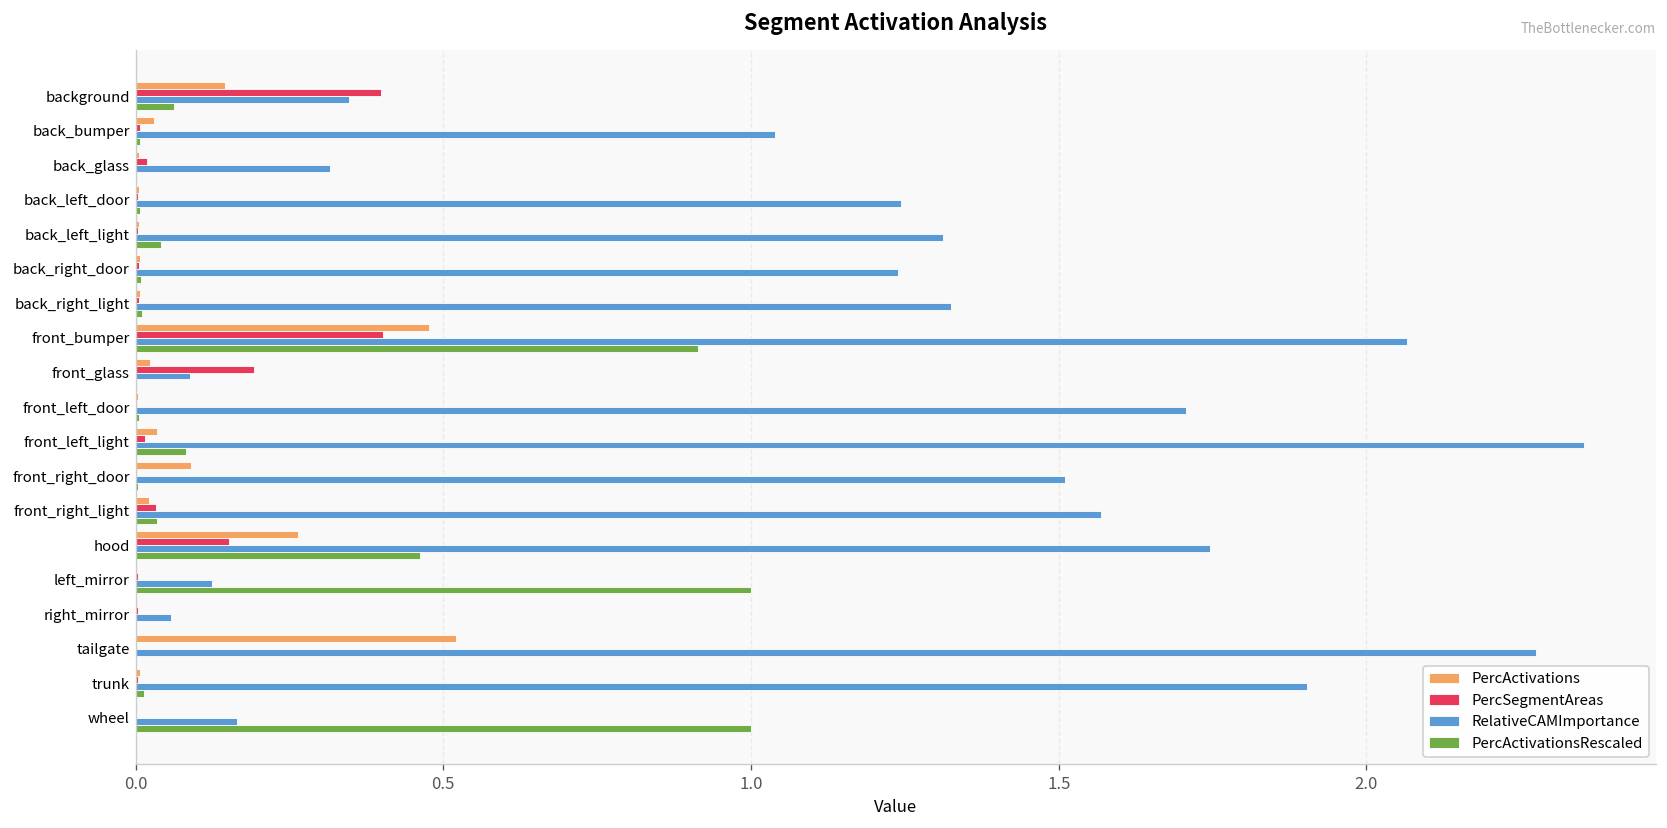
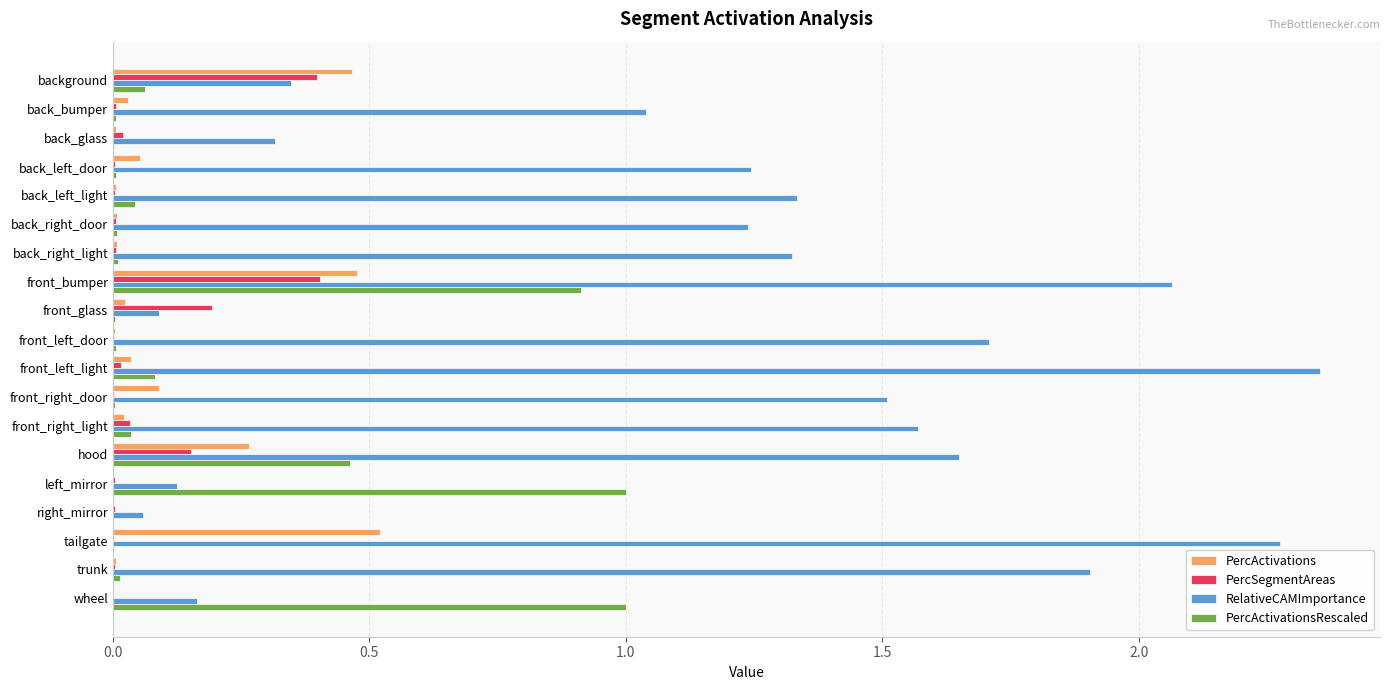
  {
    "PercActivations": {
-     "background": 0.15,
+     "background": 0.47,
      "back_bumper": 0.03,
      "back_glass": 0.01,
-     "back_left_door": 0.01,
+     "back_left_door": 0.05,
      "back_left_light": 0.01,
      "back_right_door": 0.01,
      "back_right_light": 0.01,
      "front_bumper": 0.48,
      "front_glass": 0.02,
      "front_left_light": 0.03,
      "front_right_door": 0.09,
      "front_right_light": 0.02,
      "hood": 0.26,
      "tailgate": 0.52,
      "trunk": 0.01
    },
    "PercSegmentAreas": {
      "background": 0.40,
      "back_bumper": 0.01,
      "back_glass": 0.02,
      "back_right_door": 0.01,
      "back_right_light": 0.01,
      "front_bumper": 0.40,
      "front_glass": 0.19,
      "front_left_light": 0.01,
      "front_right_light": 0.03,
      "hood": 0.15
    },
    "RelativeCAMImportance": {
      "background": 0.35,
      "back_bumper": 1.04,
      "back_glass": 0.32,
      "back_left_door": 1.24,
-     "back_left_light": 1.31,
+     "back_left_light": 1.33,
      "back_right_door": 1.24,
      "back_right_light": 1.32,
      "front_bumper": 2.07,
      "front_glass": 0.09,
      "front_left_door": 1.71,
      "front_left_light": 2.35,
      "front_right_door": 1.51,
      "front_right_light": 1.57,
-     "hood": 1.75,
+     "hood": 1.65,
      "left_mirror": 0.12,
      "right_mirror": 0.06,
      "tailgate": 2.27,
      "trunk": 1.90,
      "wheel": 0.16
    },
    "PercActivationsRescaled": {
      "background": 0.06,
      "back_bumper": 0.01,
      "back_left_door": 0.01,
      "back_left_light": 0.04,
      "back_right_door": 0.01,
      "back_right_light": 0.01,
      "front_bumper": 0.91,
      "front_left_door": 0.01,
      "front_left_light": 0.08,
      "front_right_light": 0.04,
      "hood": 0.46,
      "left_mirror": 1.00,
      "trunk": 0.01,
      "wheel": 1.00
    }
  }
